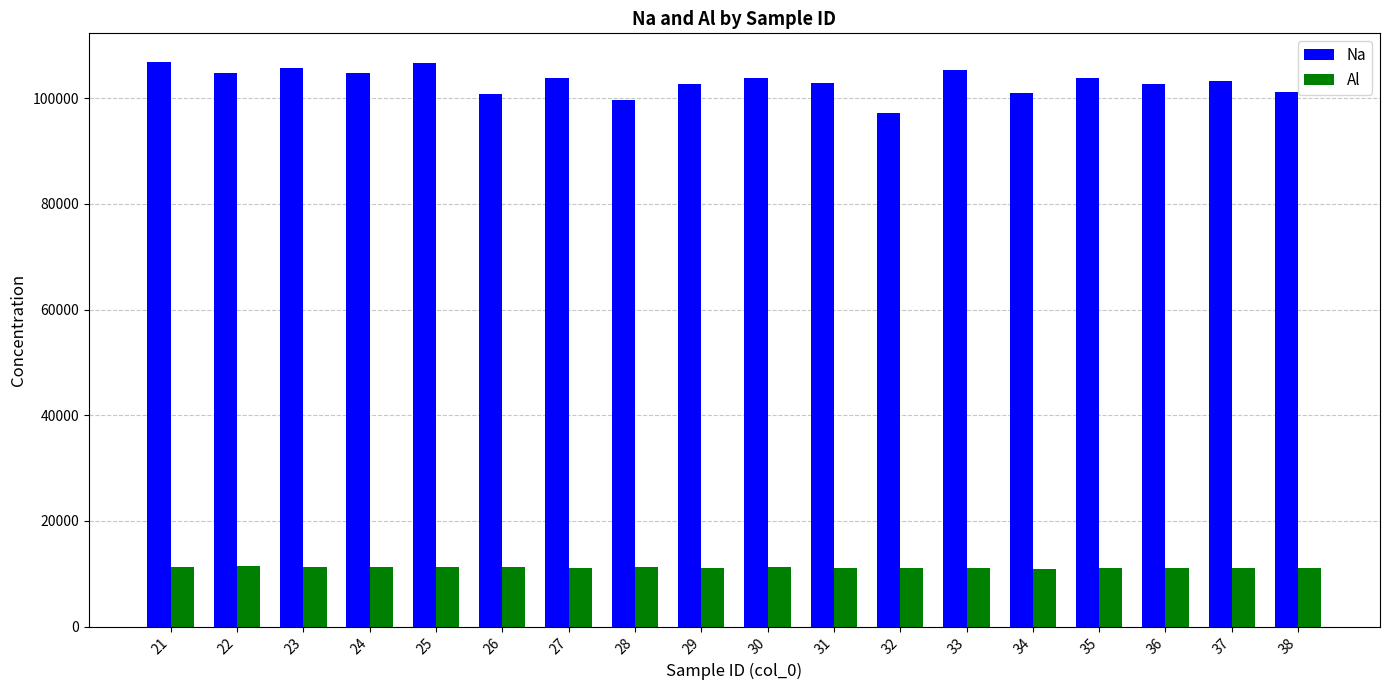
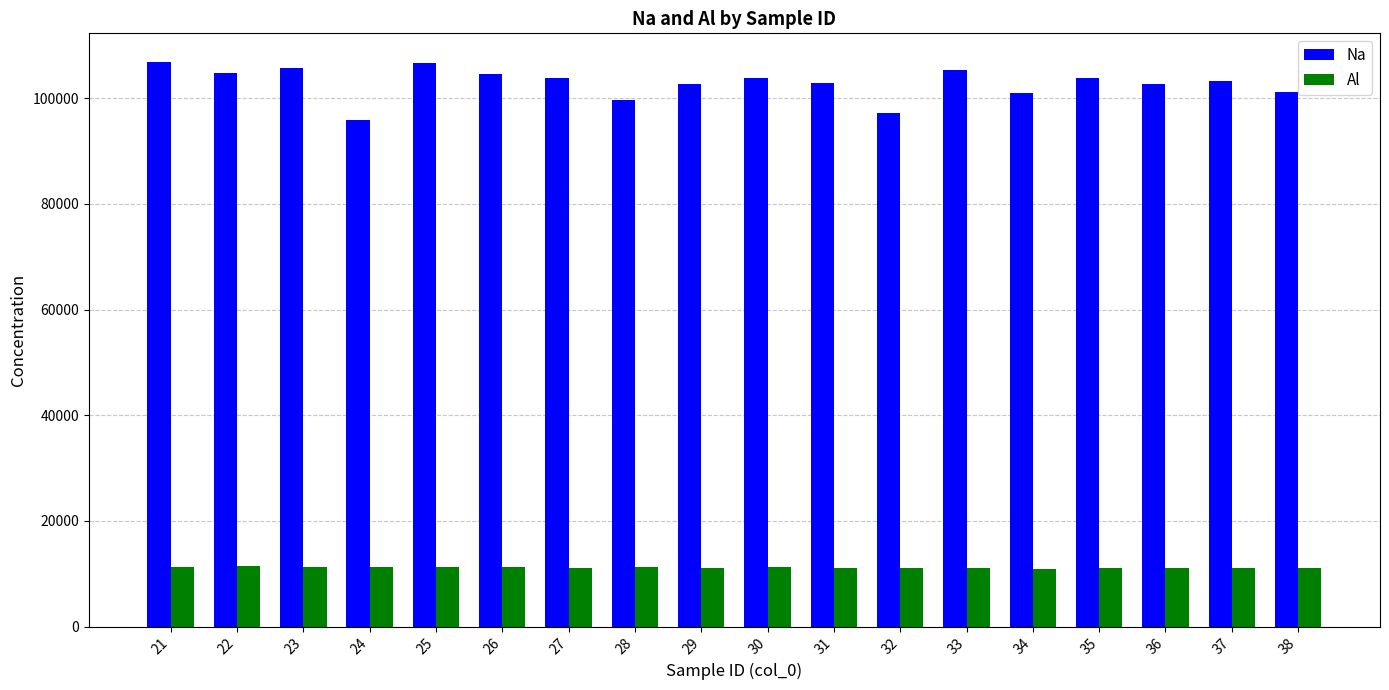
  {
    "Na": {
      "21": 107000,
      "22": 105000,
      "23": 106000,
-     "24": 105000,
+     "24": 96000,
      "25": 107000,
-     "26": 101000,
+     "26": 105000,
      "27": 104000,
      "28": 100000,
      "29": 103000,
      "30": 104000,
      "31": 103000,
      "32": 97000,
      "33": 105000,
      "34": 101000,
      "35": 104000,
      "36": 103000,
      "37": 103000,
      "38": 101000
    },
    "Al": {
      "21": 11000,
      "22": 11000,
      "23": 11000,
      "24": 11000,
      "25": 11000,
      "26": 11000,
      "27": 11000,
      "28": 11000,
      "29": 11000,
      "30": 11000,
      "31": 11000,
      "32": 11000,
      "33": 11000,
      "34": 11000,
      "35": 11000,
      "36": 11000,
      "37": 11000,
      "38": 11000
    }
  }
